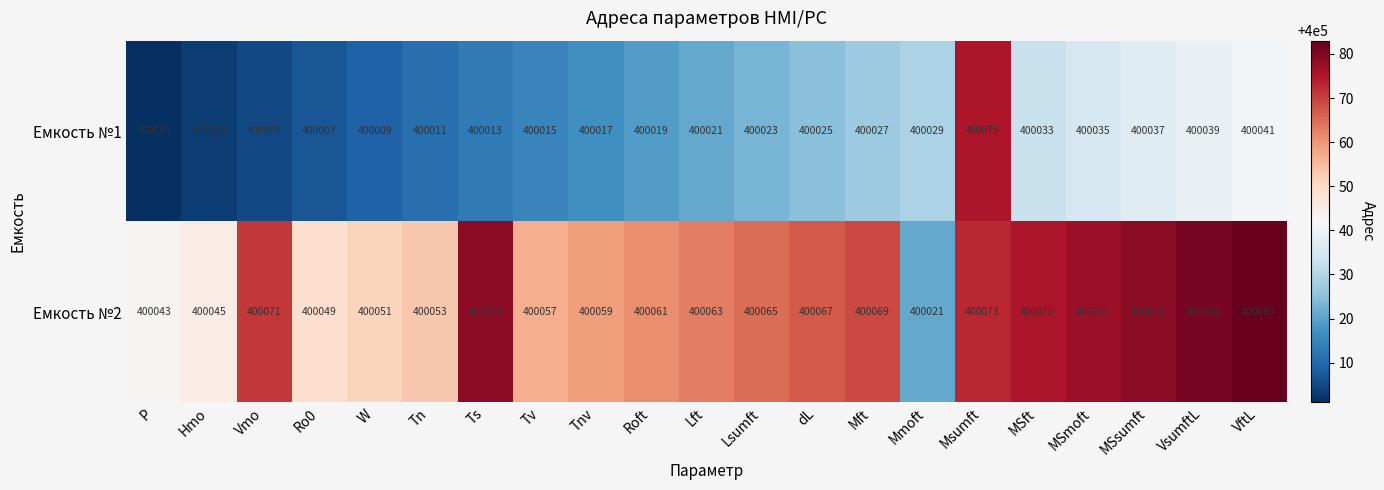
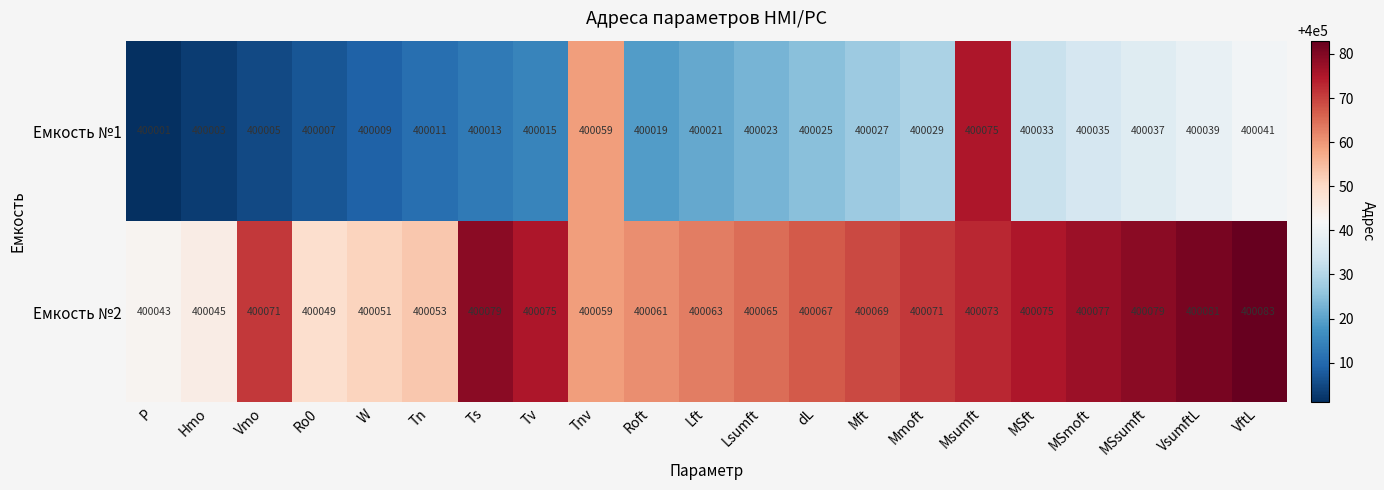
  {
    "Емкость №1": {
      "Hmo": 400003,
      "Vmo": 400005,
      "Ro0": 400007,
      "W": 400009,
      "Tn": 400011,
      "Ts": 400013,
      "Tv": 400015,
-     "Tnv": 400017,
+     "Tnv": 400059,
      "Roft": 400019,
      "Lft": 400021,
      "Lsumft": 400023,
      "dL": 400025,
      "Mft": 400027,
      "Mmoft": 400029,
      "Msumft": 400075,
      "MSft": 400033,
      "MSmoft": 400035,
      "MSsumft": 400037,
      "VsumftL": 400039,
      "VftL": 400041
    },
    "Емкость №2": {
      "P": 400043,
      "Hmo": 400045,
      "Vmo": 400071,
      "Ro0": 400049,
      "W": 400051,
      "Tn": 400053,
      "Ts": 400079,
-     "Tv": 400057,
+     "Tv": 400075,
      "Tnv": 400059,
      "Roft": 400061,
      "Lft": 400063,
      "Lsumft": 400065,
      "dL": 400067,
      "Mft": 400069,
-     "Mmoft": 400021,
+     "Mmoft": 400071,
      "Msumft": 400073,
      "MSft": 400075,
      "MSmoft": 400077,
      "MSsumft": 400079,
      "VsumftL": 400081,
      "VftL": 400083
    }
  }
